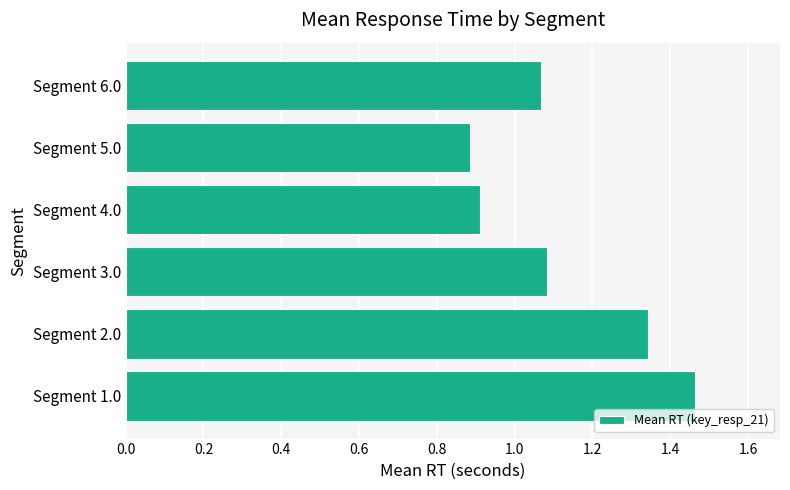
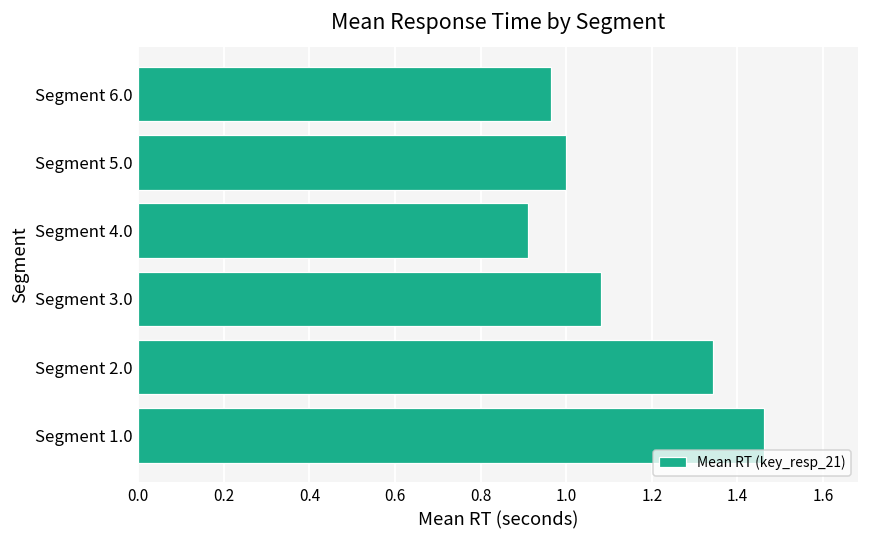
  {
-   "Segment 6.0": 1.07,
-   "Segment 5.0": 0.88,
+   "Segment 6.0": 0.97,
+   "Segment 5.0": 1.00,
    "Segment 4.0": 0.91,
    "Segment 3.0": 1.08,
    "Segment 2.0": 1.34,
    "Segment 1.0": 1.46
  }
